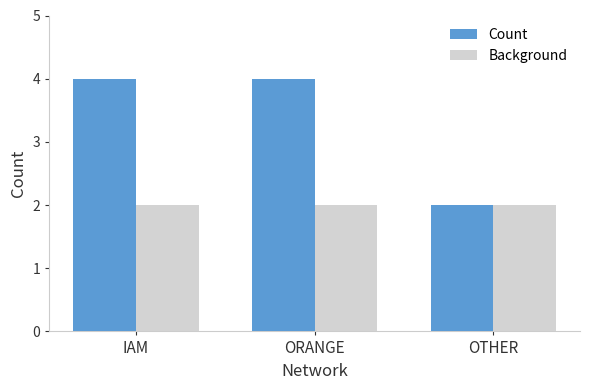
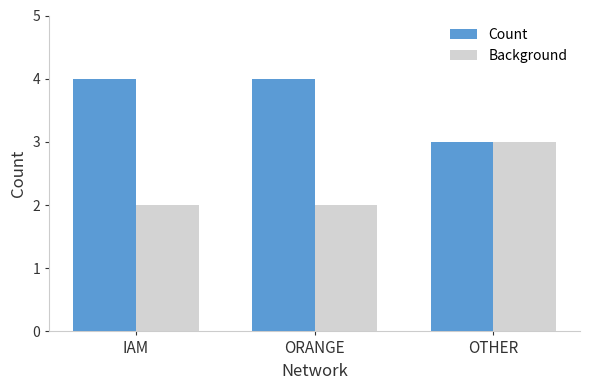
  {
    "Count": {
      "IAM": 4,
      "ORANGE": 4,
-     "OTHER": 2
+     "OTHER": 3
    },
    "Background": {
      "IAM": 2,
      "ORANGE": 2,
-     "OTHER": 2
+     "OTHER": 3
    }
  }
